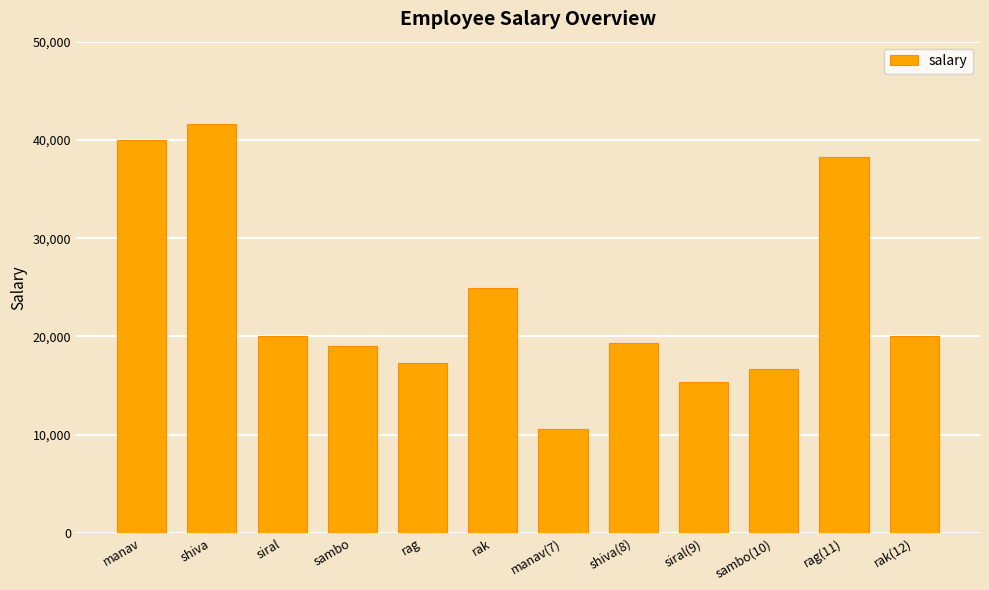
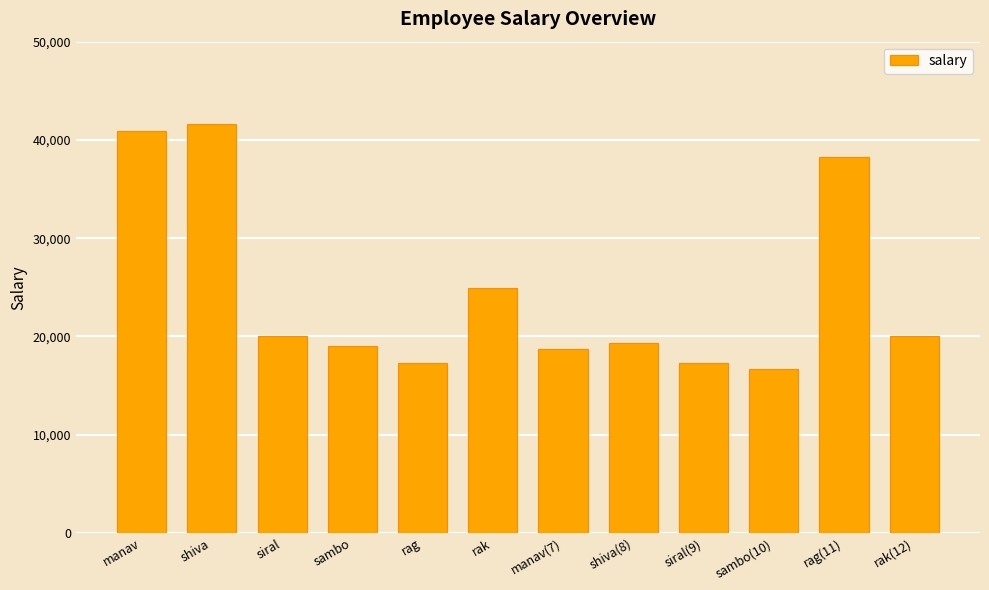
  {
-   "manav": "40,000",
+   "manav": "41,000",
    "shiva": "42,000",
    "siral": "20,000",
    "sambo": "19,000",
    "rag": "17,000",
    "rak": "25,000",
-   "manav(7)": "11,000",
+   "manav(7)": "19,000",
    "shiva(8)": "19,000",
-   "siral(9)": "15,000",
+   "siral(9)": "17,000",
    "sambo(10)": "17,000",
    "rag(11)": "38,000",
    "rak(12)": "20,000"
  }
